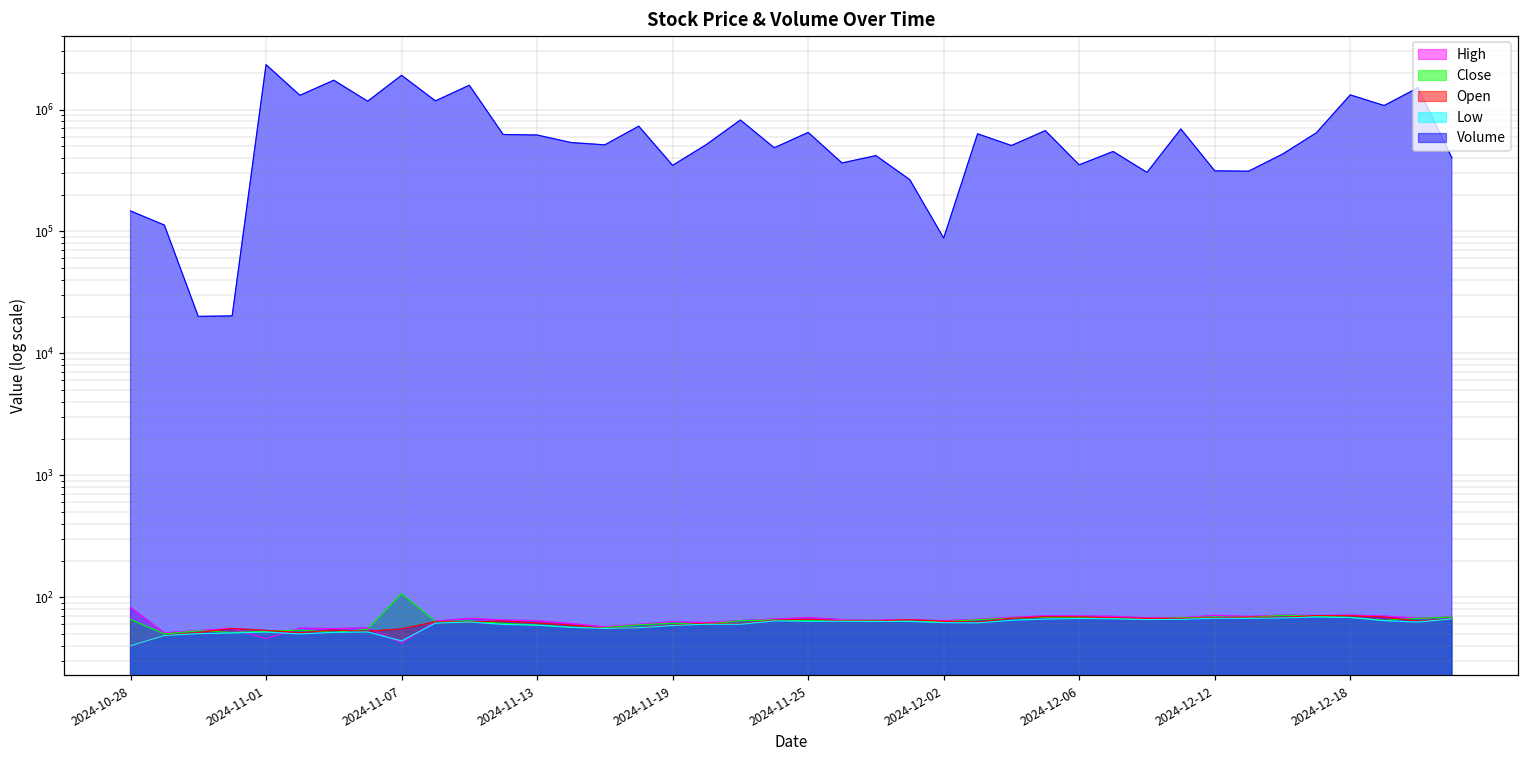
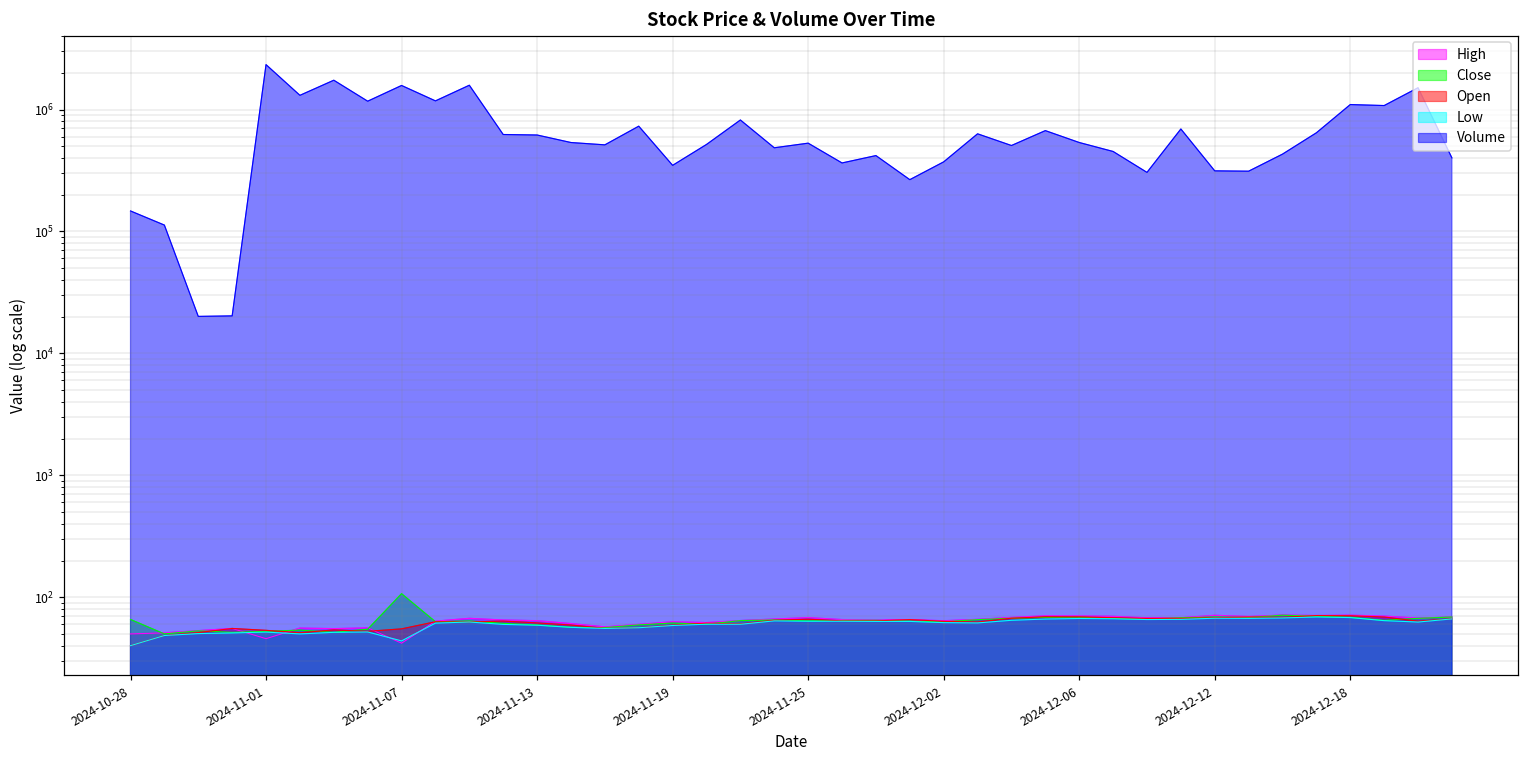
  {
    "High": {
-     "2024-10-28": 80,
+     "2024-10-28": 50,
      "2024-11-01": 46
    },
    "Close": {
      "2024-10-28": 70,
      "2024-11-07": 110
    },
    "Open": {
      "2024-11-07": 60
    },
    "Volume": {
      "2024-10-28": 150000,
      "2024-11-01": 2300000,
-     "2024-11-07": 1900000,
+     "2024-11-07": 1600000,
      "2024-11-13": 600000,
      "2024-11-19": 350000,
-     "2024-11-25": 600000,
-     "2024-12-02": 90000,
-     "2024-12-06": 350000,
+     "2024-11-25": 500000,
+     "2024-12-02": 370000,
+     "2024-12-06": 500000,
      "2024-12-12": 310000,
-     "2024-12-18": 1300000
+     "2024-12-18": 1100000
    }
  }
